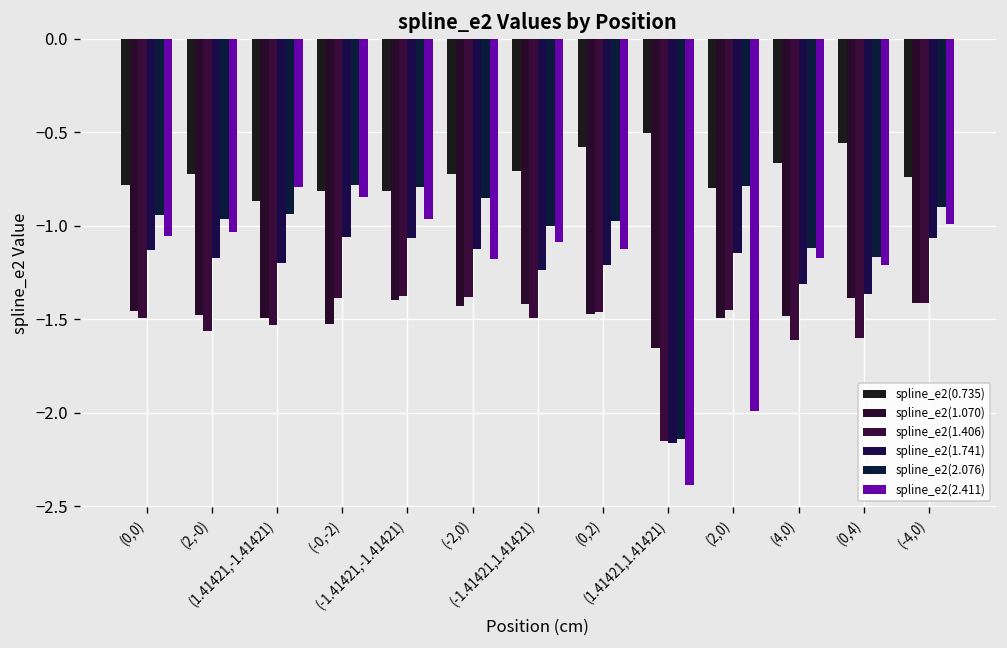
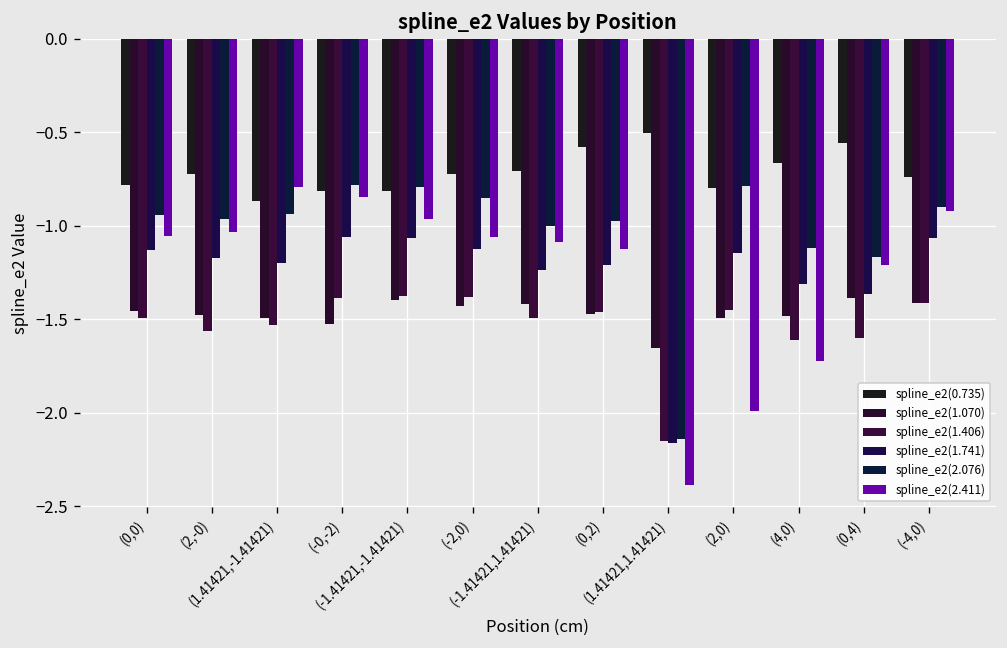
  {
    "spline_e2(2.411)": {
      "(0,0)": -1.06,
      "(2,-0)": -1.04,
      "(1.41421,-1.41421)": -0.79,
      "(-0,-2)": -0.85,
      "(-1.41421,-1.41421)": -0.97,
-     "(-2,0)": -1.18,
+     "(-2,0)": -1.06,
      "(-1.41421,1.41421)": -1.09,
      "(0,2)": -1.12,
      "(1.41421,1.41421)": -2.39,
      "(2,0)": -1.99,
-     "(4,0)": -1.17,
+     "(4,0)": -1.73,
      "(0,4)": -1.21,
-     "(-4,0)": -0.99
+     "(-4,0)": -0.92
    }
  }
